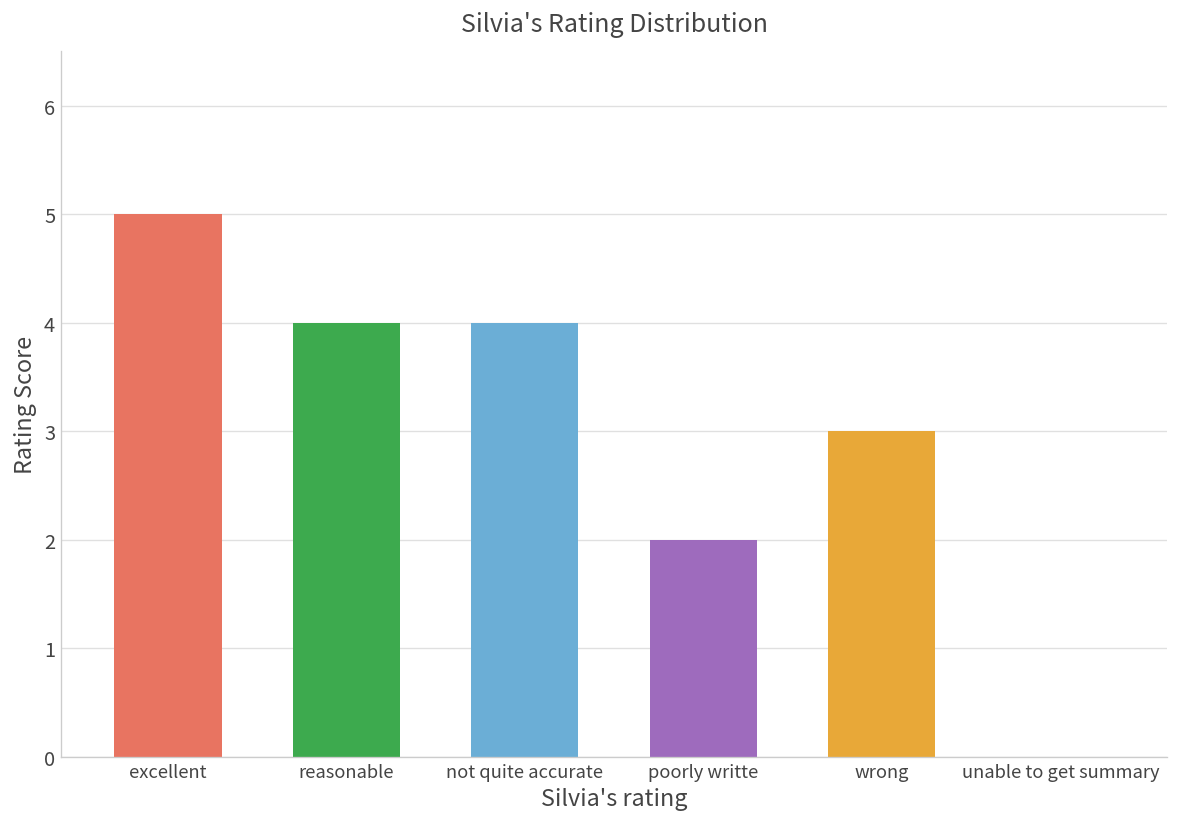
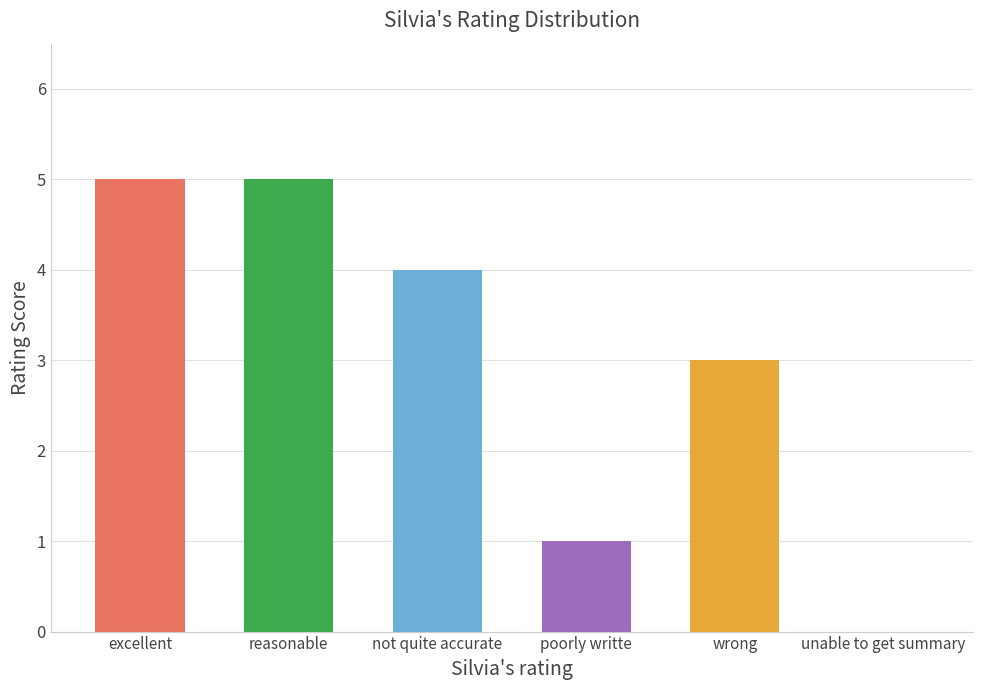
  {
    "excellent": 5,
-   "reasonable": 4,
+   "reasonable": 5,
    "not quite accurate": 4,
-   "poorly writte": 2,
+   "poorly writte": 1,
    "wrong": 3,
    "unable to get summary": 0
  }
